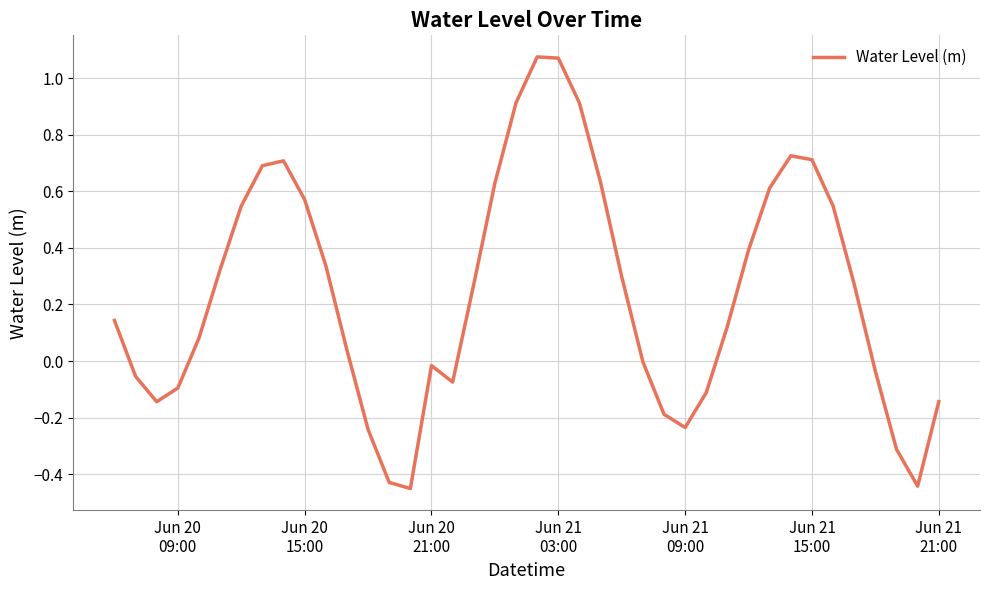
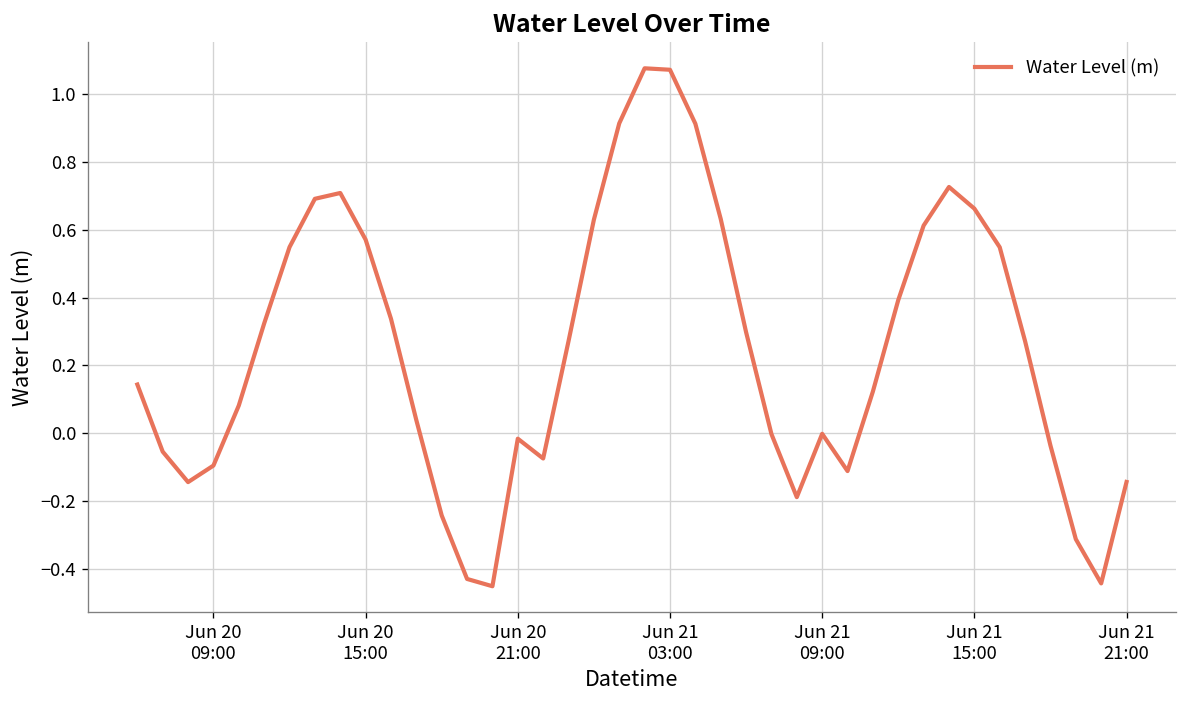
  {
    "Jun 20 09:00": -0.10,
    "Jun 20 15:00": 0.57,
    "Jun 20 21:00": -0.02,
    "Jun 21 03:00": 1.07,
-   "Jun 21 09:00": -0.24,
-   "Jun 21 15:00": 0.71,
+   "Jun 21 09:00": 0.00,
+   "Jun 21 15:00": 0.66,
    "Jun 21 21:00": -0.14
  }
